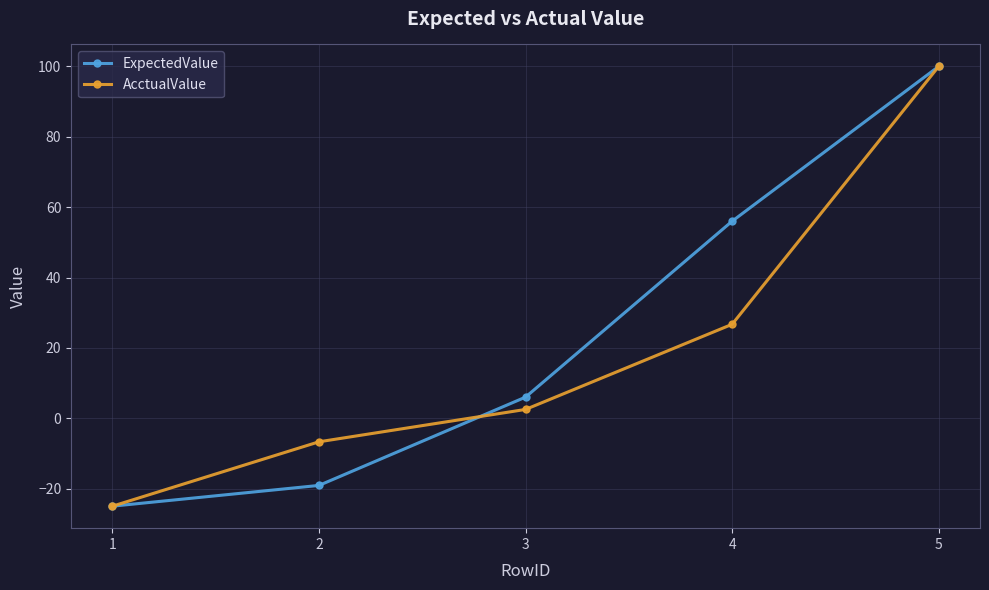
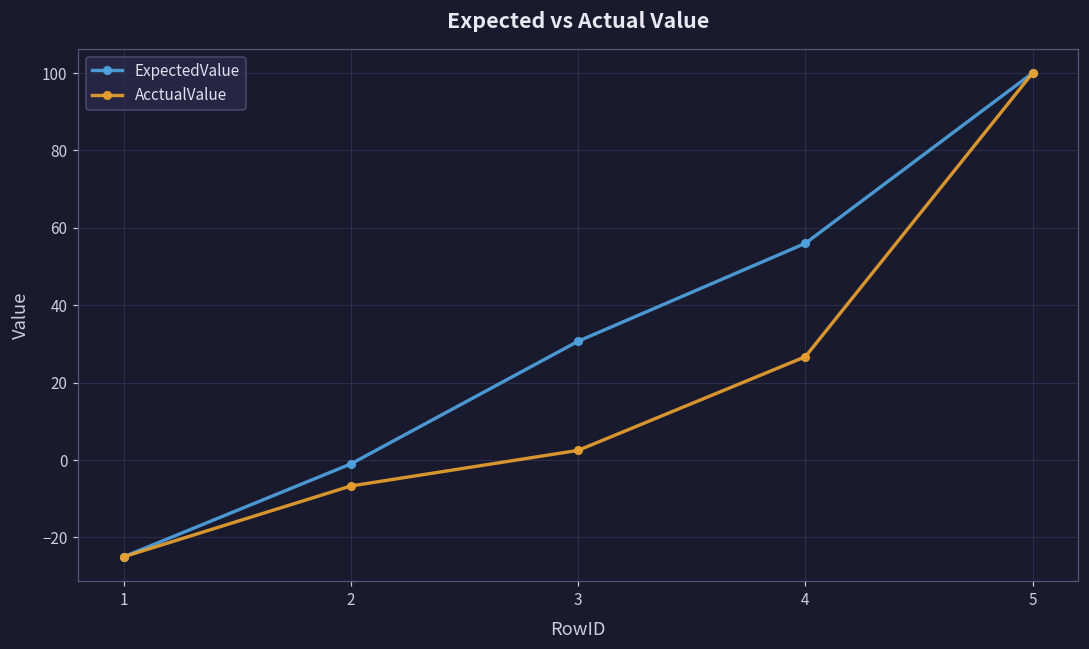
  {
    "ExpectedValue": {
-     "2": -19,
-     "3": 6,
+     "2": -1,
+     "3": 31,
      "4": 56
    },
    "AcctualValue": {
      "2": -7,
      "3": 3,
      "4": 27
    }
  }
